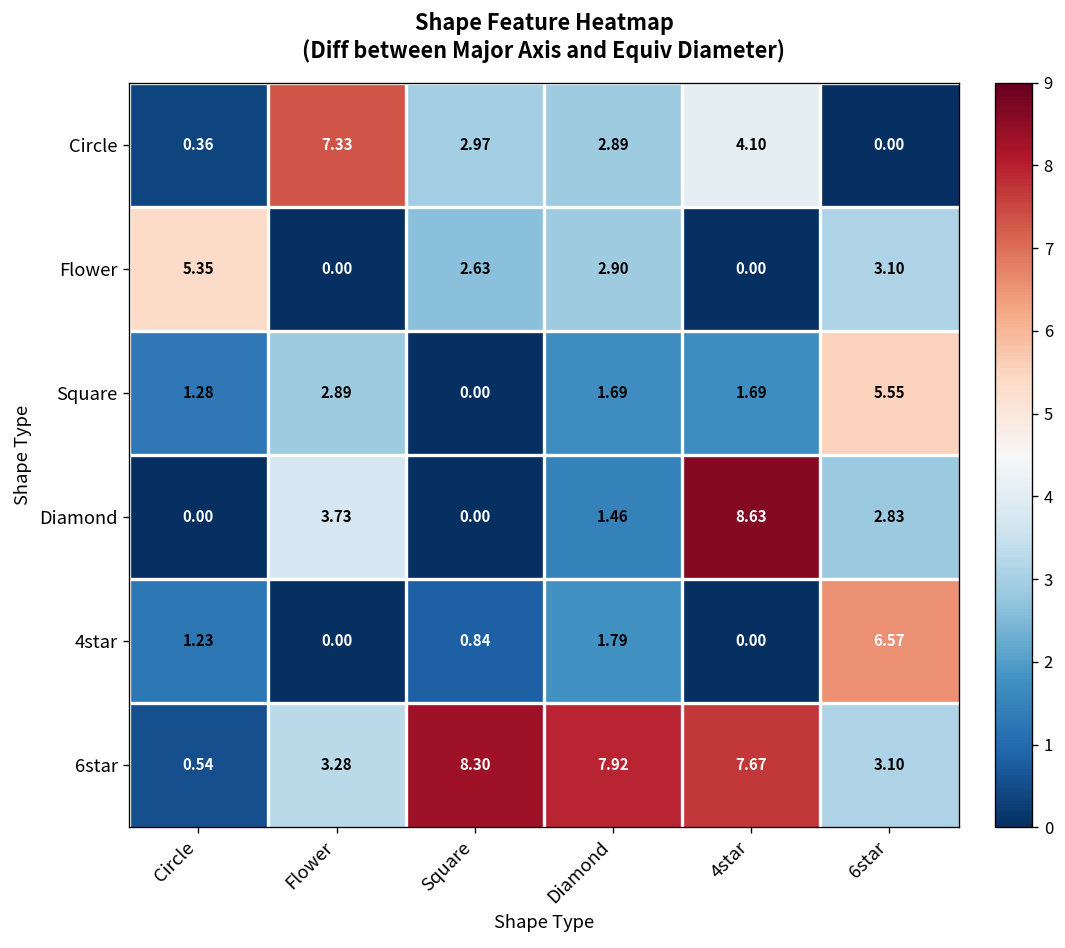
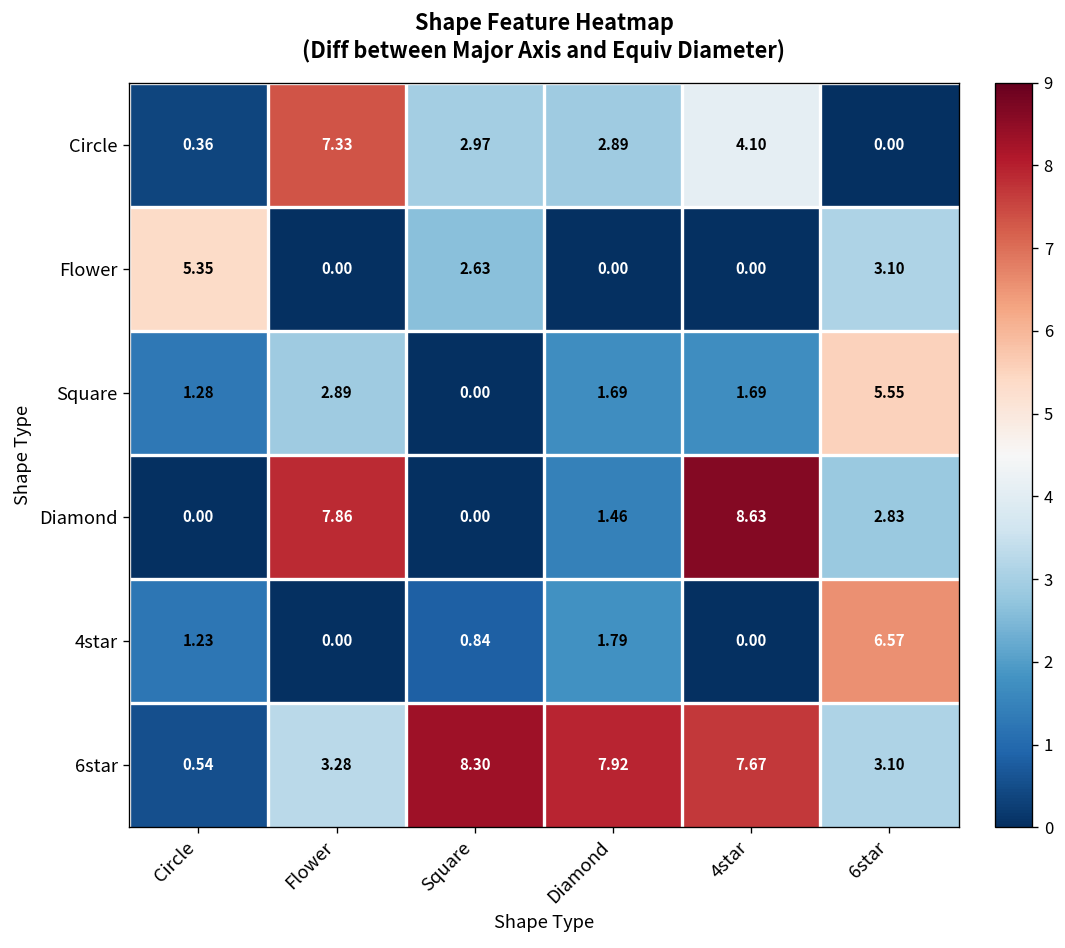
  {
    "Circle": {
      "Circle": 0.36,
      "Flower": 7.33,
      "Square": 2.97,
      "Diamond": 2.89,
      "4star": 4.10,
      "6star": 0.00
    },
    "Flower": {
      "Circle": 5.35,
      "Flower": 0.00,
      "Square": 2.63,
-     "Diamond": 2.90,
+     "Diamond": 0.00,
      "4star": 0.00,
      "6star": 3.10
    },
    "Square": {
      "Circle": 1.28,
      "Flower": 2.89,
      "Square": 0.00,
      "Diamond": 1.69,
      "4star": 1.69,
      "6star": 5.55
    },
    "Diamond": {
      "Circle": 0.00,
-     "Flower": 3.73,
+     "Flower": 7.86,
      "Square": 0.00,
      "Diamond": 1.46,
      "4star": 8.63,
      "6star": 2.83
    },
    "4star": {
      "Circle": 1.23,
      "Flower": 0.00,
      "Square": 0.84,
      "Diamond": 1.79,
      "4star": 0.00,
      "6star": 6.57
    },
    "6star": {
      "Circle": 0.54,
      "Flower": 3.28,
      "Square": 8.30,
      "Diamond": 7.92,
      "4star": 7.67,
      "6star": 3.10
    }
  }
